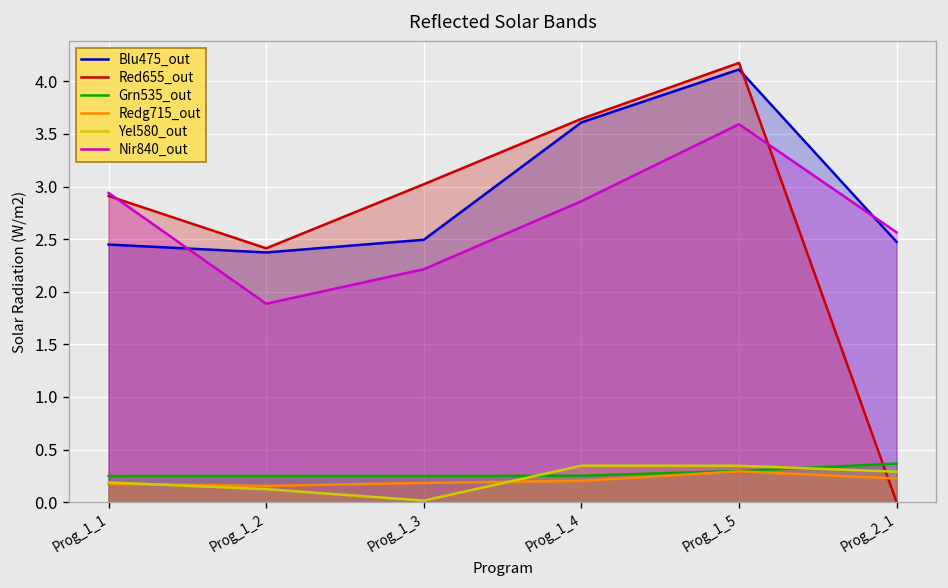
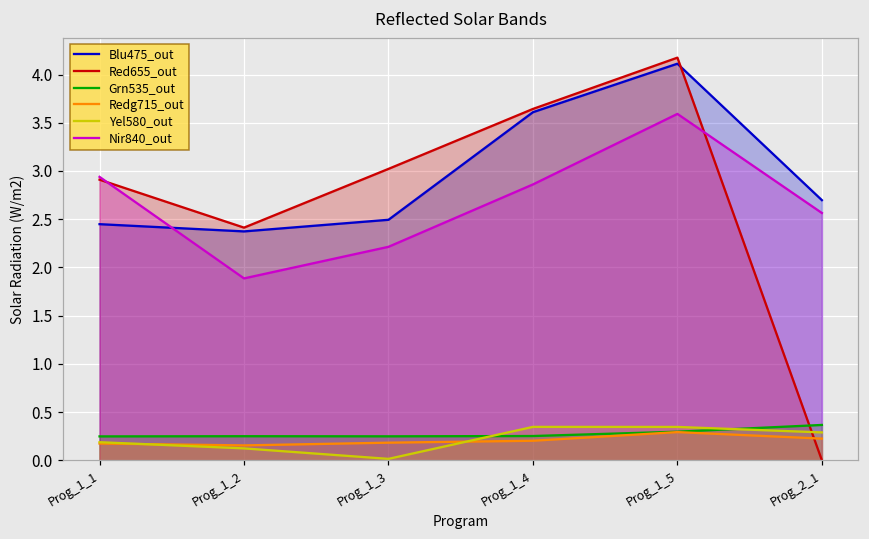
  {
    "Blu475_out": {
      "Prog_1_1": 2.4,
      "Prog_1_2": 2.4,
      "Prog_1_3": 2.5,
      "Prog_1_4": 3.6,
      "Prog_1_5": 4.1,
-     "Prog_2_1": 2.5
+     "Prog_2_1": 2.7
    },
    "Red655_out": {
      "Prog_1_2": 2.4,
      "Prog_1_3": 3.0,
      "Prog_1_4": 3.6,
      "Prog_1_5": 4.2,
      "Prog_2_1": 0.0
    },
    "Grn535_out": {
      "Prog_1_1": 0.2,
      "Prog_1_2": 0.2,
      "Prog_1_3": 0.2,
      "Prog_1_4": 0.3,
      "Prog_2_1": 0.4
    },
    "Redg715_out": {
      "Prog_1_2": 0.2,
      "Prog_1_3": 0.2,
      "Prog_1_4": 0.2,
      "Prog_2_1": 0.2
    },
    "Yel580_out": {
      "Prog_1_2": 0.1,
      "Prog_1_3": 0.0,
      "Prog_1_4": 0.3,
      "Prog_1_5": 0.3,
      "Prog_2_1": 0.3
    },
    "Nir840_out": {
      "Prog_1_2": 1.9,
      "Prog_1_3": 2.2,
      "Prog_1_4": 2.9,
      "Prog_1_5": 3.6,
      "Prog_2_1": 2.6
    }
  }
